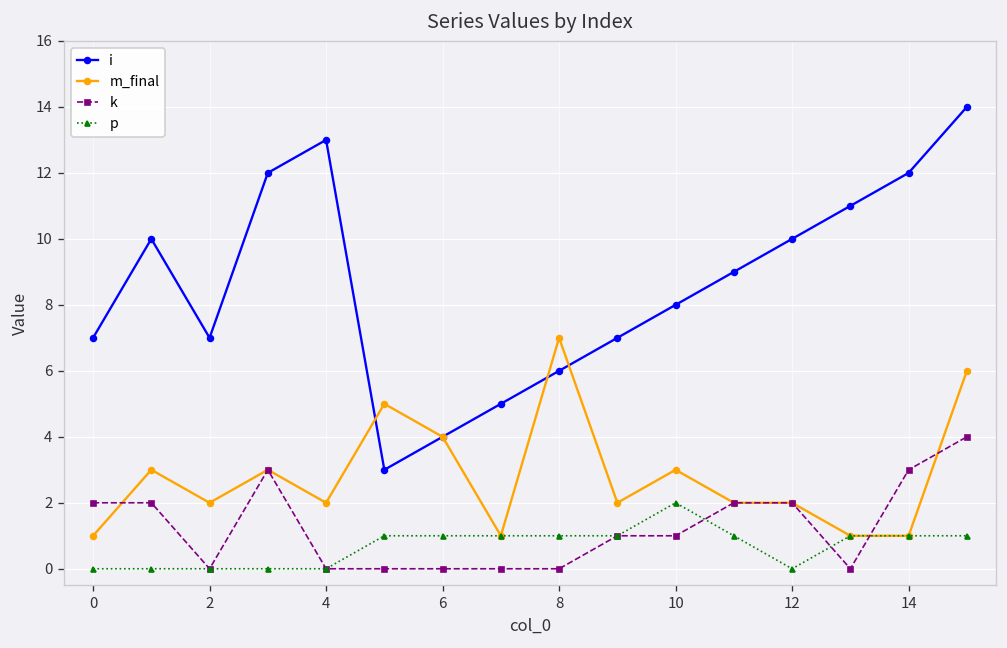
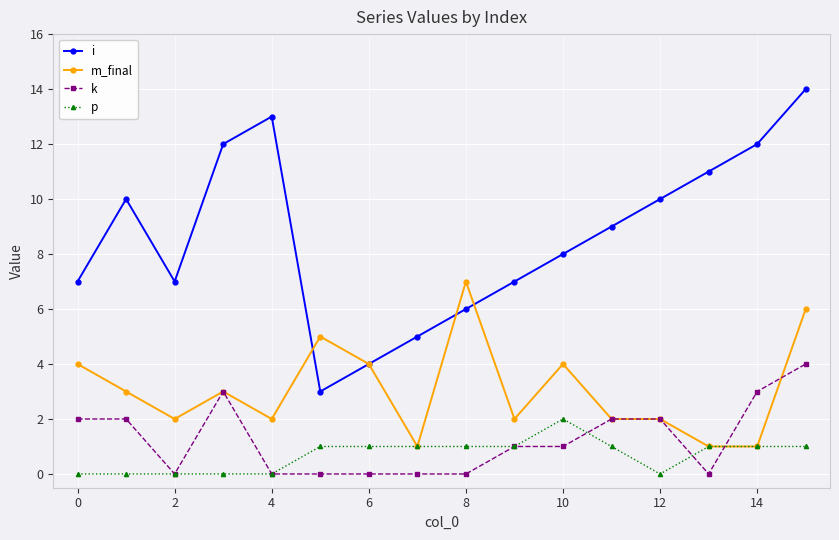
  {
    "i": {
      "0": 7,
      "2": 7,
      "4": 13,
      "8": 6,
      "10": 8,
      "12": 10,
      "14": 12
    },
    "m_final": {
-     "0": 1,
+     "0": 4,
      "2": 2,
      "4": 2,
      "8": 7,
-     "10": 3
+     "10": 4
    },
    "k": {
      "0": 2,
      "6": 0,
      "8": 0,
      "10": 1,
      "14": 3
    },
    "p": {
      "0": 0,
      "6": 1,
      "8": 1,
      "10": 2,
      "12": 0
    }
  }
